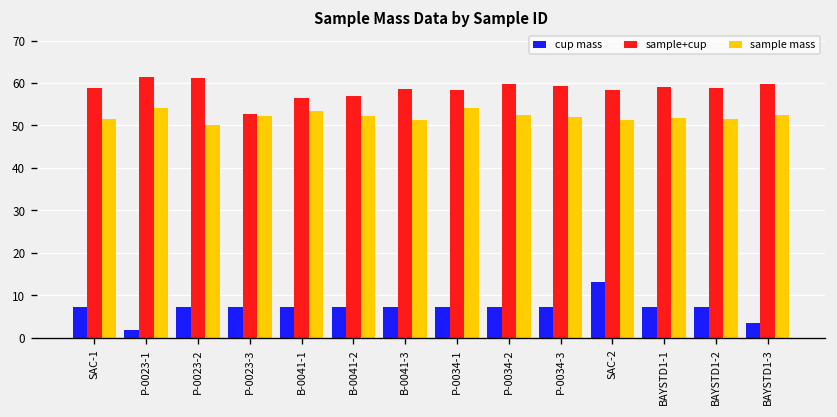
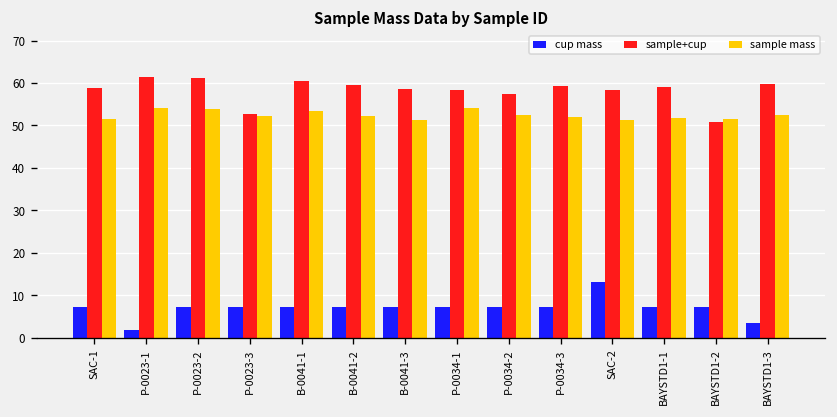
  {
    "cup mass": {
      "SAC-1": 7,
      "P-0023-1": 2,
      "P-0023-2": 7,
      "P-0023-3": 7,
      "B-0041-1": 7,
      "B-0041-2": 7,
      "B-0041-3": 7,
      "P-0034-1": 7,
      "P-0034-2": 7,
      "P-0034-3": 7,
      "SAC-2": 13,
      "BAYSTD1-1": 7,
      "BAYSTD1-2": 7,
      "BAYSTD1-3": 3
    },
    "sample+cup": {
      "SAC-1": 59,
      "P-0023-1": 61,
      "P-0023-2": 61,
      "P-0023-3": 53,
-     "B-0041-1": 56,
-     "B-0041-2": 57,
+     "B-0041-1": 61,
+     "B-0041-2": 59,
      "B-0041-3": 59,
      "P-0034-1": 58,
-     "P-0034-2": 60,
+     "P-0034-2": 57,
      "P-0034-3": 59,
      "SAC-2": 58,
      "BAYSTD1-1": 59,
-     "BAYSTD1-2": 59,
+     "BAYSTD1-2": 51,
      "BAYSTD1-3": 60
    },
    "sample mass": {
      "SAC-1": 52,
      "P-0023-1": 54,
-     "P-0023-2": 50,
+     "P-0023-2": 54,
      "P-0023-3": 52,
      "B-0041-1": 53,
      "B-0041-2": 52,
      "B-0041-3": 51,
      "P-0034-1": 54,
      "P-0034-2": 53,
      "P-0034-3": 52,
      "SAC-2": 51,
      "BAYSTD1-1": 52,
      "BAYSTD1-2": 52,
      "BAYSTD1-3": 52
    }
  }
